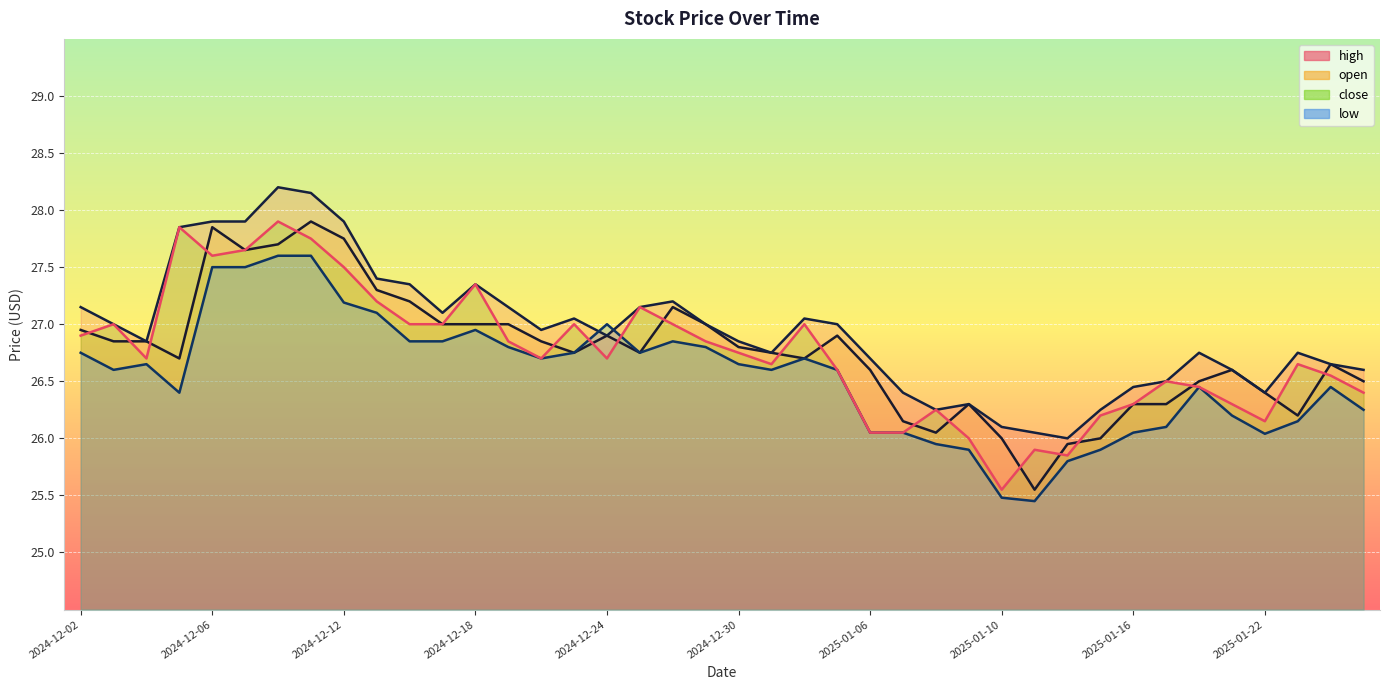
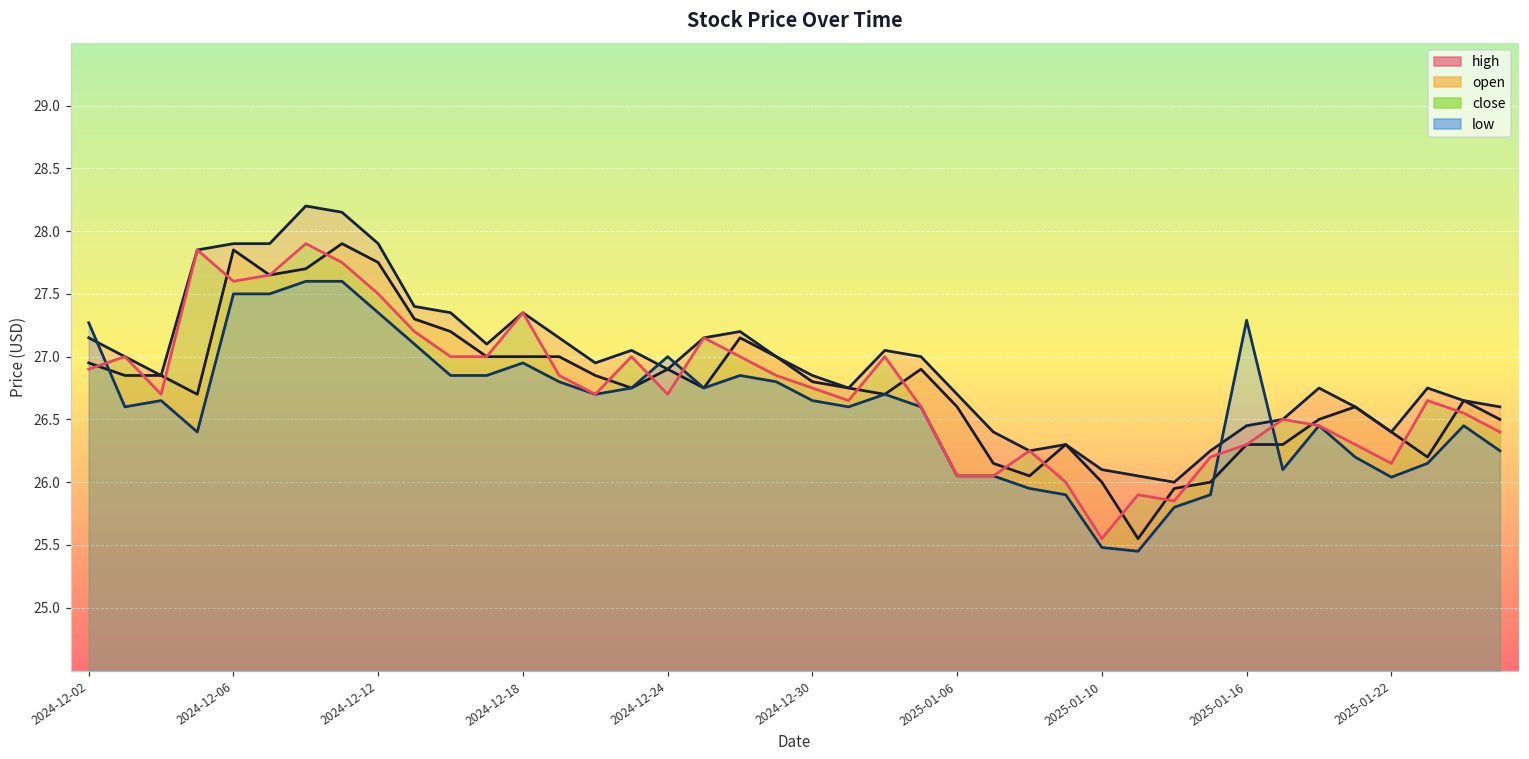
  {
    "low": {
-     "2024-12-02": 26.75,
+     "2024-12-02": 27.27,
      "2024-12-06": 27.50,
-     "2024-12-12": 27.19,
+     "2024-12-12": 27.35,
      "2024-12-18": 26.95,
      "2024-12-24": 27.00,
      "2024-12-30": 26.65,
      "2025-01-10": 25.48,
-     "2025-01-16": 26.05,
+     "2025-01-16": 27.29,
      "2025-01-22": 26.04
    }
  }
